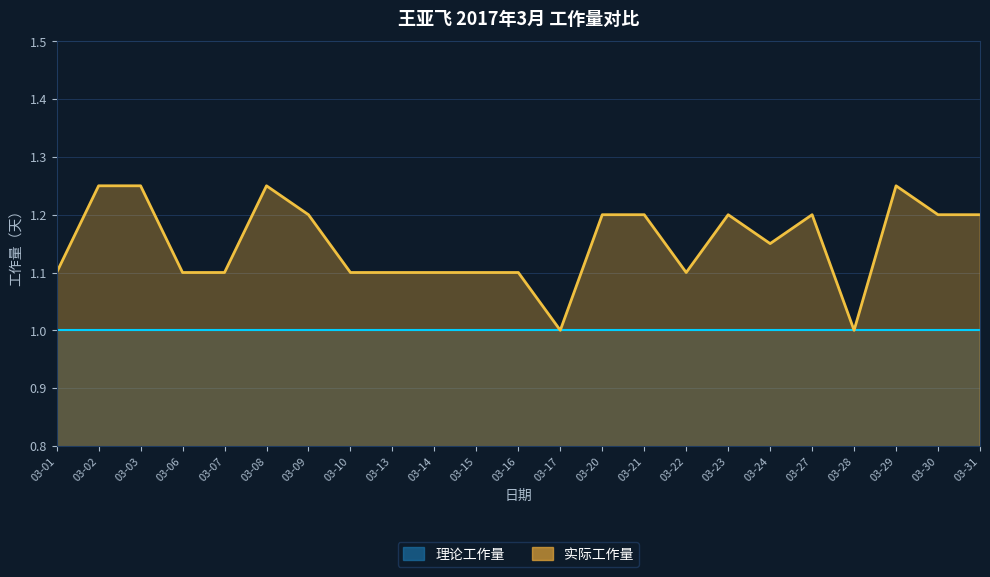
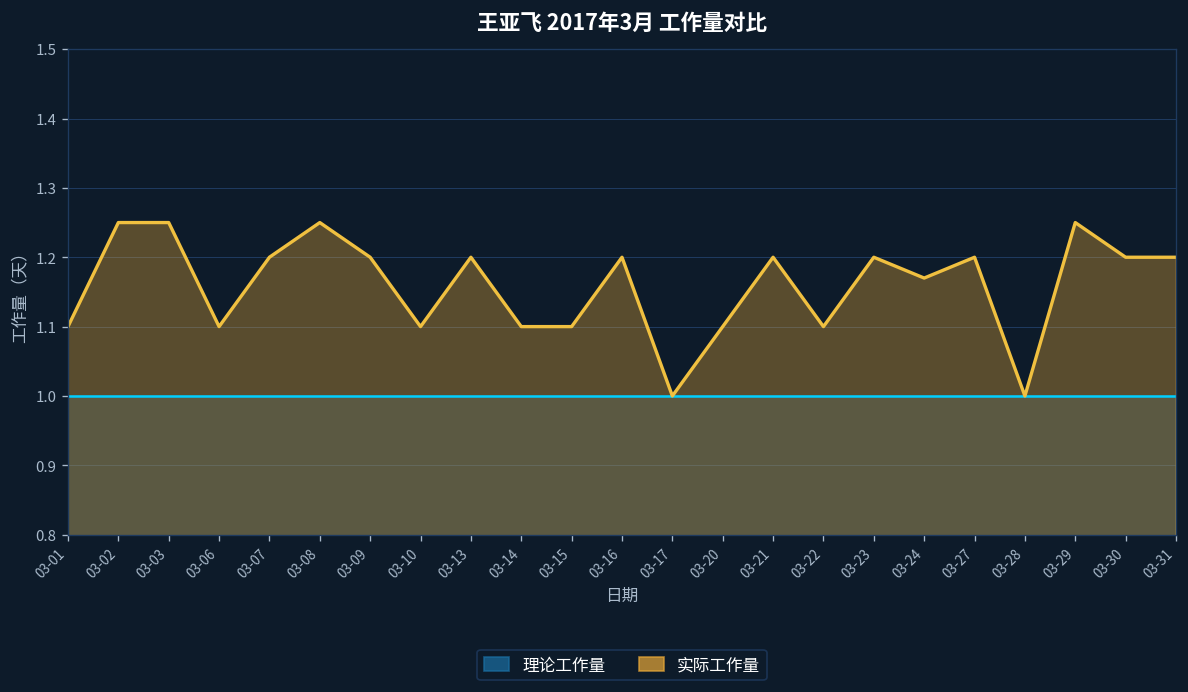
  {
    "理论工作量": {
      "03-01": 1.00,
      "03-02": 1.00,
      "03-03": 1.00,
      "03-06": 1.00,
      "03-07": 1.00,
      "03-08": 1.00,
      "03-09": 1.00,
      "03-10": 1.00,
      "03-13": 1.00,
      "03-14": 1.00,
      "03-15": 1.00,
      "03-16": 1.00,
      "03-20": 1.00,
      "03-21": 1.00,
      "03-22": 1.00,
      "03-23": 1.00,
      "03-24": 1.00,
      "03-27": 1.00,
      "03-29": 1.00,
      "03-30": 1.00,
      "03-31": 1.00
    },
    "实际工作量": {
      "03-01": 1.10,
      "03-02": 1.25,
      "03-03": 1.25,
      "03-06": 1.10,
-     "03-07": 1.1,
+     "03-07": 1.2,
      "03-08": 1.25,
      "03-09": 1.20,
      "03-10": 1.10,
-     "03-13": 1.1,
+     "03-13": 1.2,
      "03-14": 1.10,
      "03-15": 1.10,
-     "03-16": 1.1,
-     "03-20": 1.2,
+     "03-16": 1.2,
+     "03-20": 1.1,
      "03-21": 1.20,
      "03-22": 1.10,
      "03-23": 1.20,
-     "03-24": 1.15,
+     "03-24": 1.17,
      "03-27": 1.20,
      "03-29": 1.25,
      "03-30": 1.20,
      "03-31": 1.20
    }
  }
